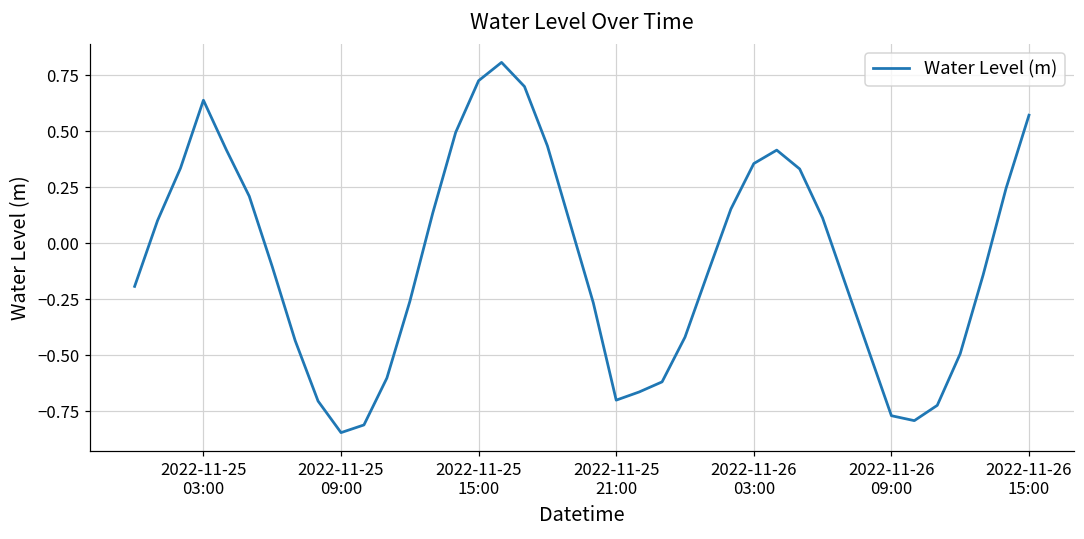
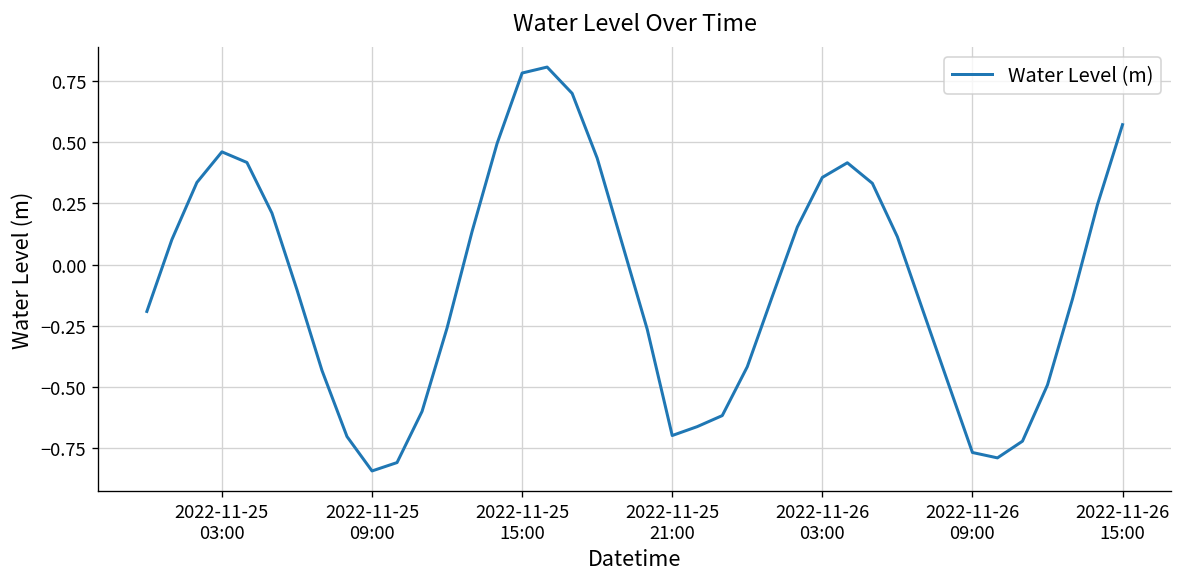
  {
-   "2022-11-25 03:00": 0.64,
+   "2022-11-25 03:00": 0.46,
    "2022-11-25 09:00": -0.85,
-   "2022-11-25 15:00": 0.73,
+   "2022-11-25 15:00": 0.78,
    "2022-11-25 21:00": -0.70,
    "2022-11-26 03:00": 0.36,
    "2022-11-26 09:00": -0.77,
    "2022-11-26 15:00": 0.57
  }
